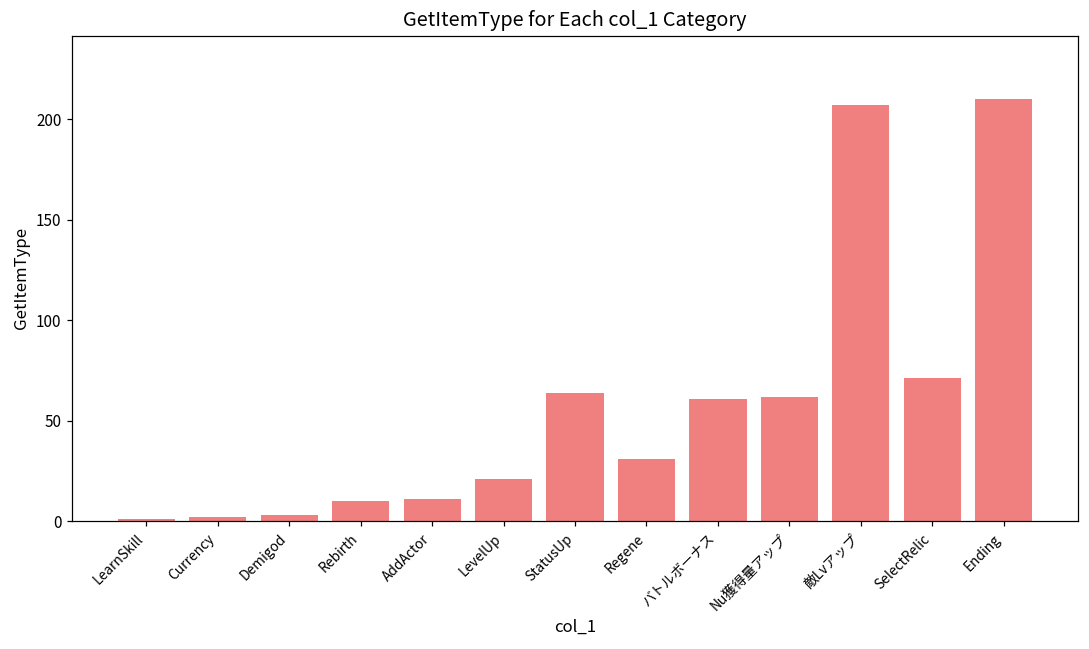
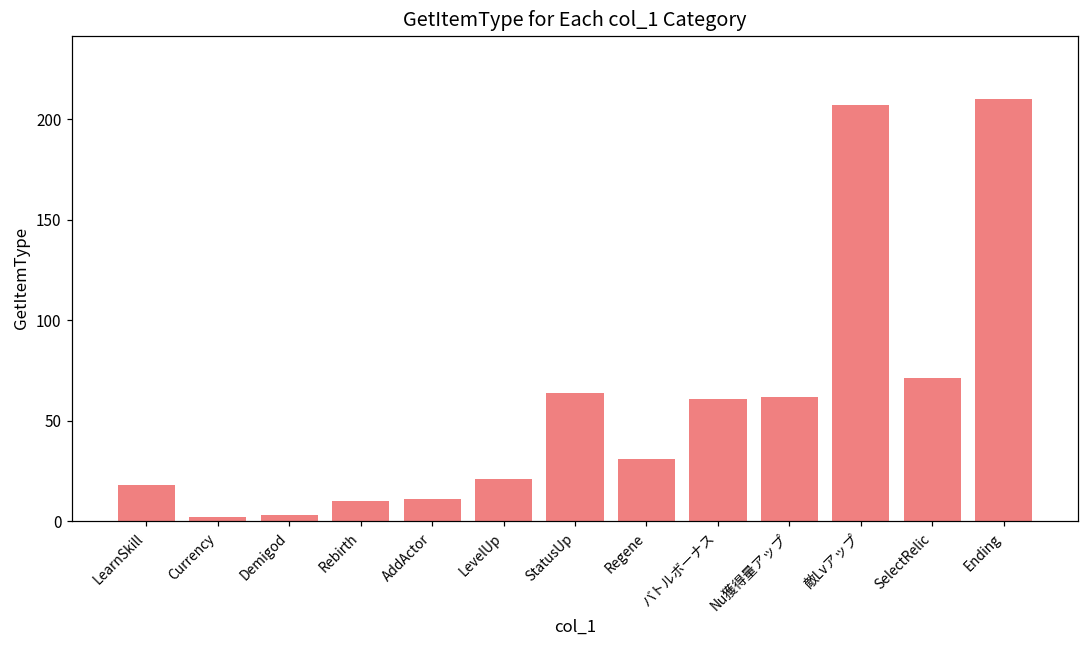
  {
-   "LearnSkill": 1,
+   "LearnSkill": 18,
    "Currency": 2,
    "Demigod": 3,
    "Rebirth": 10,
    "AddActor": 11,
    "LevelUp": 21,
    "StatusUp": 64,
    "Regene": 31,
    "バトルボーナス": 61,
    "Nu獲得量アップ": 62,
    "敵Lvアップ": 207,
    "SelectRelic": 71,
    "Ending": 210
  }
